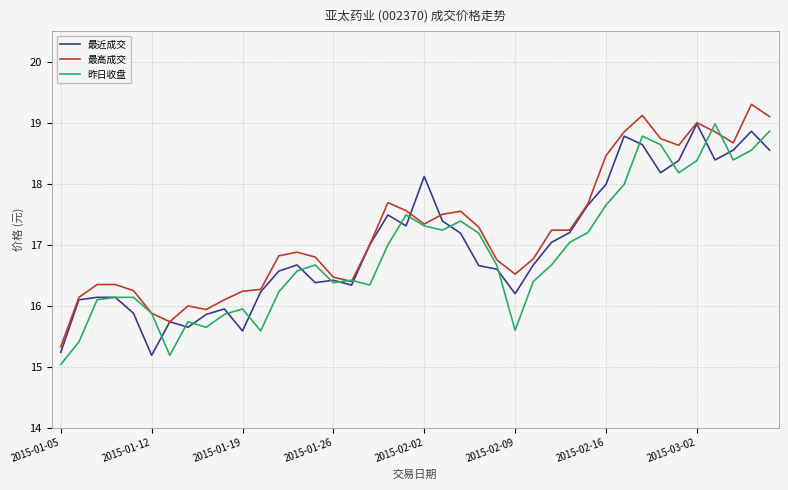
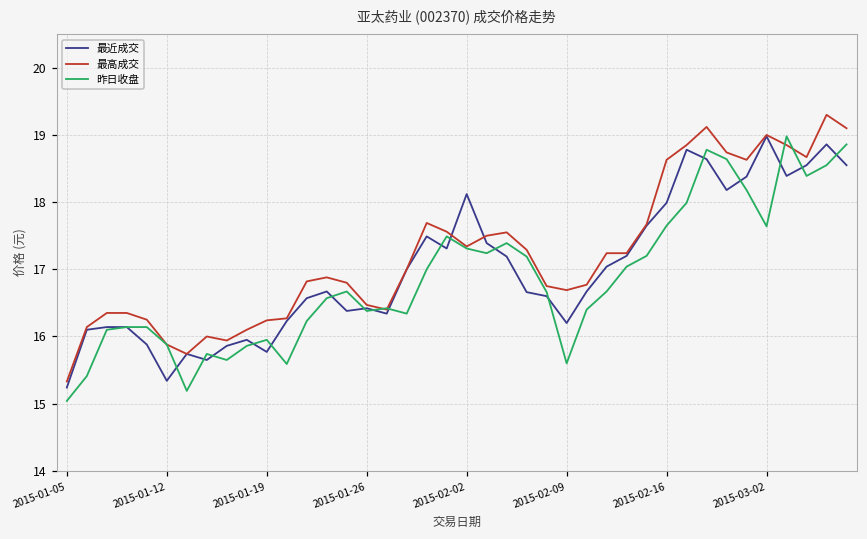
  {
    "最近成交": {
      "2015-01-05": 15.2,
-     "2015-01-12": 15.2,
-     "2015-01-19": 15.6,
+     "2015-01-12": 15.3,
+     "2015-01-19": 15.8,
      "2015-02-02": 18.1,
      "2015-02-09": 16.2,
      "2015-02-16": 18.0
    },
    "最高成交": {
      "2015-01-05": 15.3,
      "2015-01-19": 16.2,
      "2015-01-26": 16.5,
-     "2015-02-09": 16.5,
-     "2015-02-16": 18.5
+     "2015-02-09": 16.7,
+     "2015-02-16": 18.6
    },
    "昨日收盘": {
      "2015-01-05": 15.0,
      "2015-01-19": 16.0,
      "2015-02-09": 15.6,
      "2015-02-16": 17.7,
-     "2015-03-02": 18.4
+     "2015-03-02": 17.6
    }
  }
